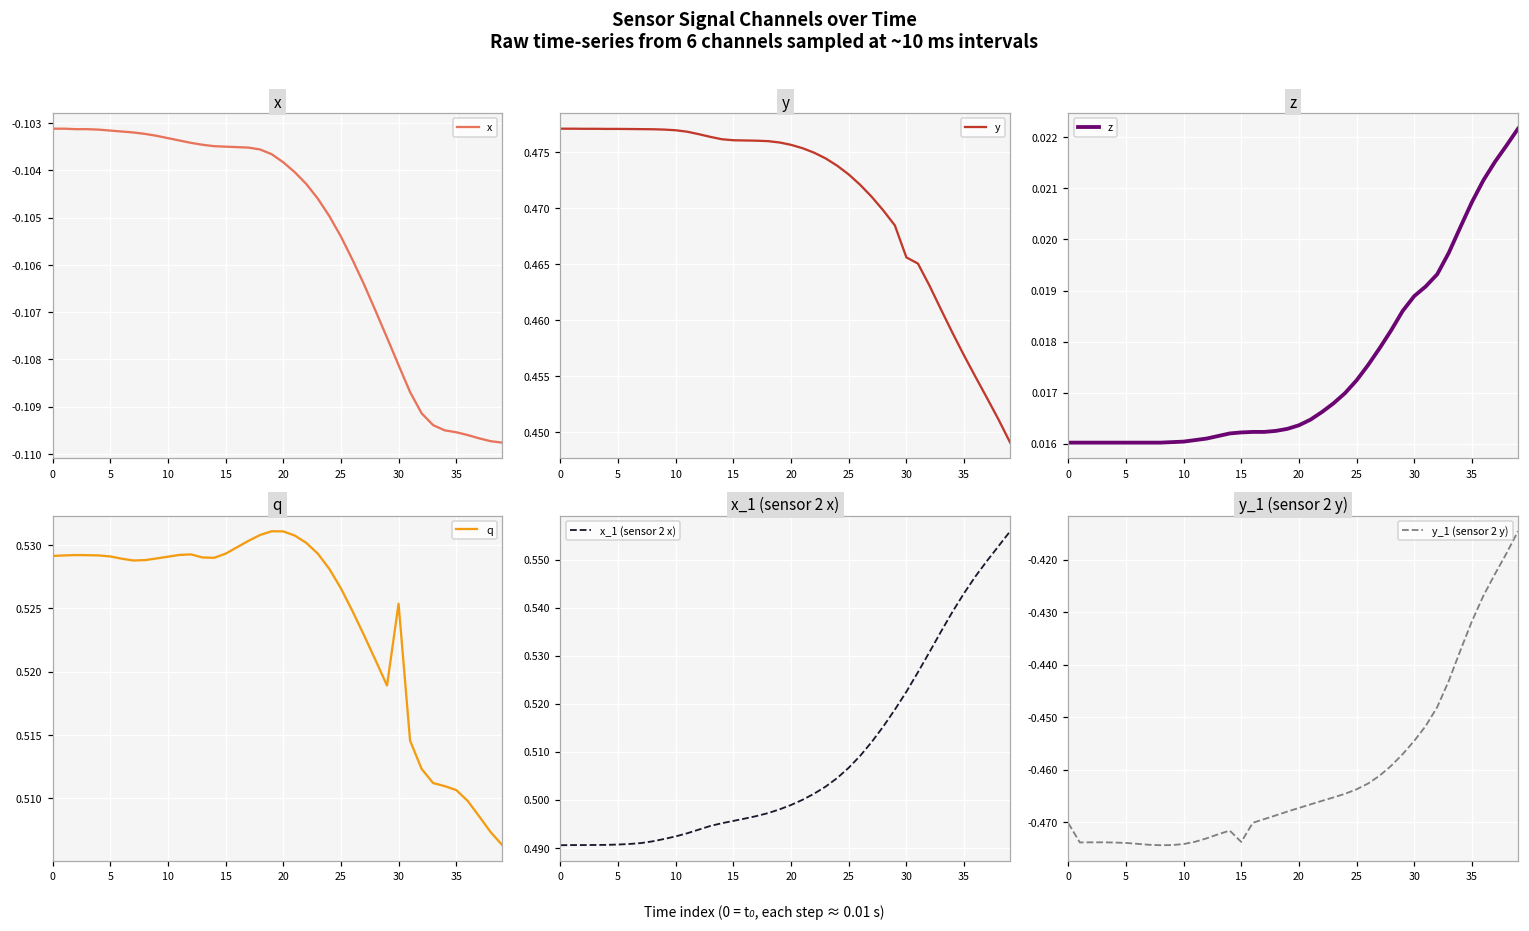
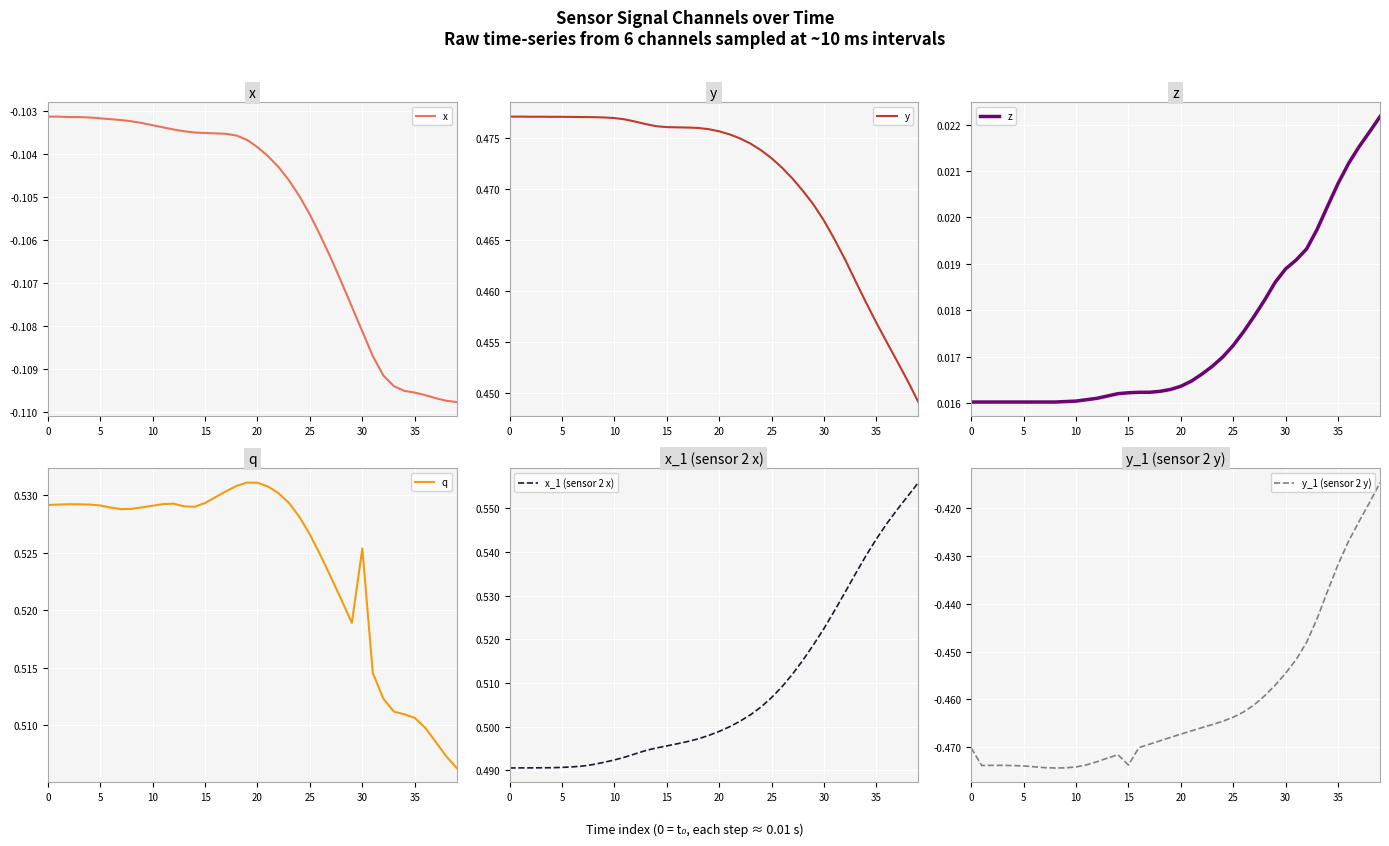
  {
    "x": {
      "0": -0.1031,
      "5": -0.1032,
      "10": -0.1033,
      "15": -0.1035,
      "20": -0.1038,
      "25": -0.1054,
      "30": -0.1081,
      "35": -0.1095
    },
    "y": {
      "0": 0.4771,
      "5": 0.4771,
      "10": 0.4769,
      "15": 0.4760,
      "20": 0.4756,
      "25": 0.4730,
-     "30": 0.4656,
+     "30": 0.4669,
      "35": 0.4569
    },
    "z": {
      "0": 0.0160,
      "5": 0.0160,
      "10": 0.0160,
      "15": 0.0162,
      "20": 0.0164,
      "25": 0.0172,
      "30": 0.0189,
      "35": 0.0207
    },
    "q": {
      "0": 0.5292,
      "5": 0.5291,
      "10": 0.5291,
      "15": 0.5293,
      "20": 0.5311,
      "25": 0.5266,
      "30": 0.5254,
      "35": 0.5107
    },
    "x_1 (sensor 2 x)": {
      "0": 0.491,
      "5": 0.491,
      "10": 0.492,
      "15": 0.496,
      "20": 0.499,
      "25": 0.507,
      "30": 0.523,
      "35": 0.543
    },
    "y_1 (sensor 2 y)": {
      "0": -0.470,
      "5": -0.474,
      "10": -0.474,
      "15": -0.474,
      "20": -0.467,
      "25": -0.464,
      "30": -0.455,
      "35": -0.432
    }
  }
